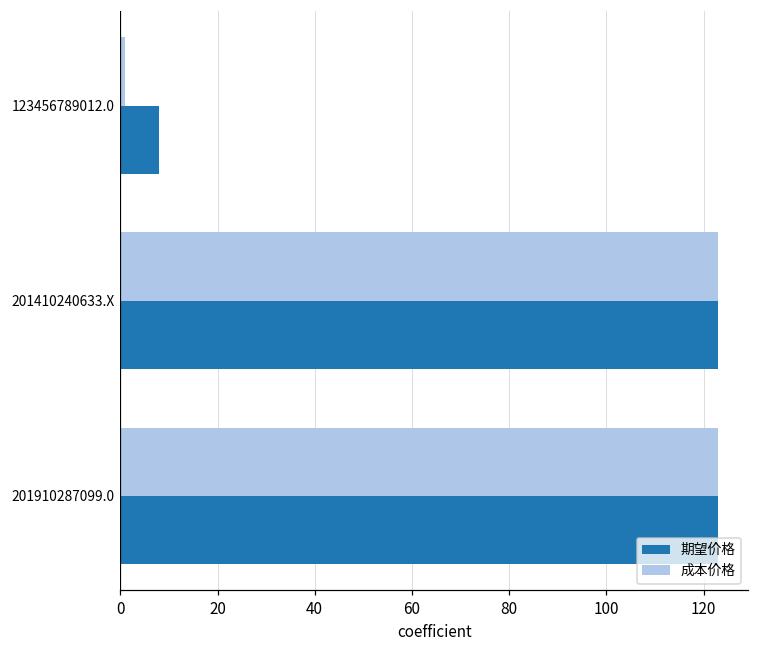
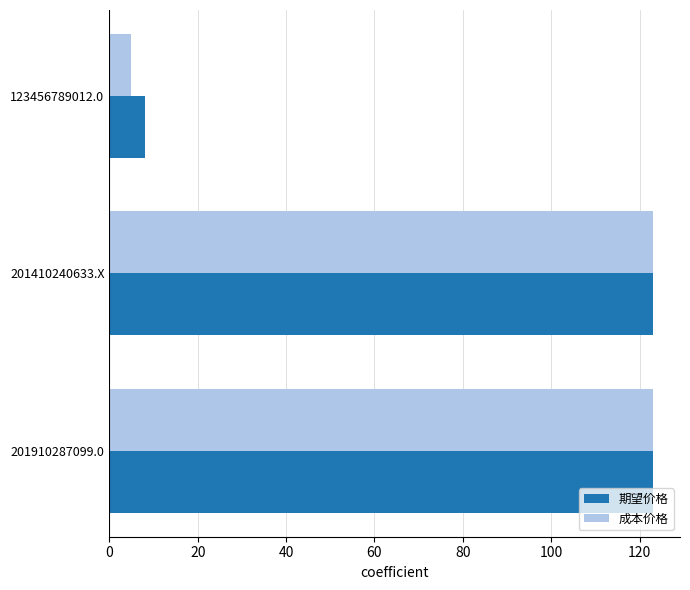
  {
    "期望价格": {
      "123456789012.0": 8,
      "201410240633.X": 123,
      "201910287099.0": 123
    },
    "成本价格": {
-     "123456789012.0": 1,
+     "123456789012.0": 5,
      "201410240633.X": 123,
      "201910287099.0": 123
    }
  }
